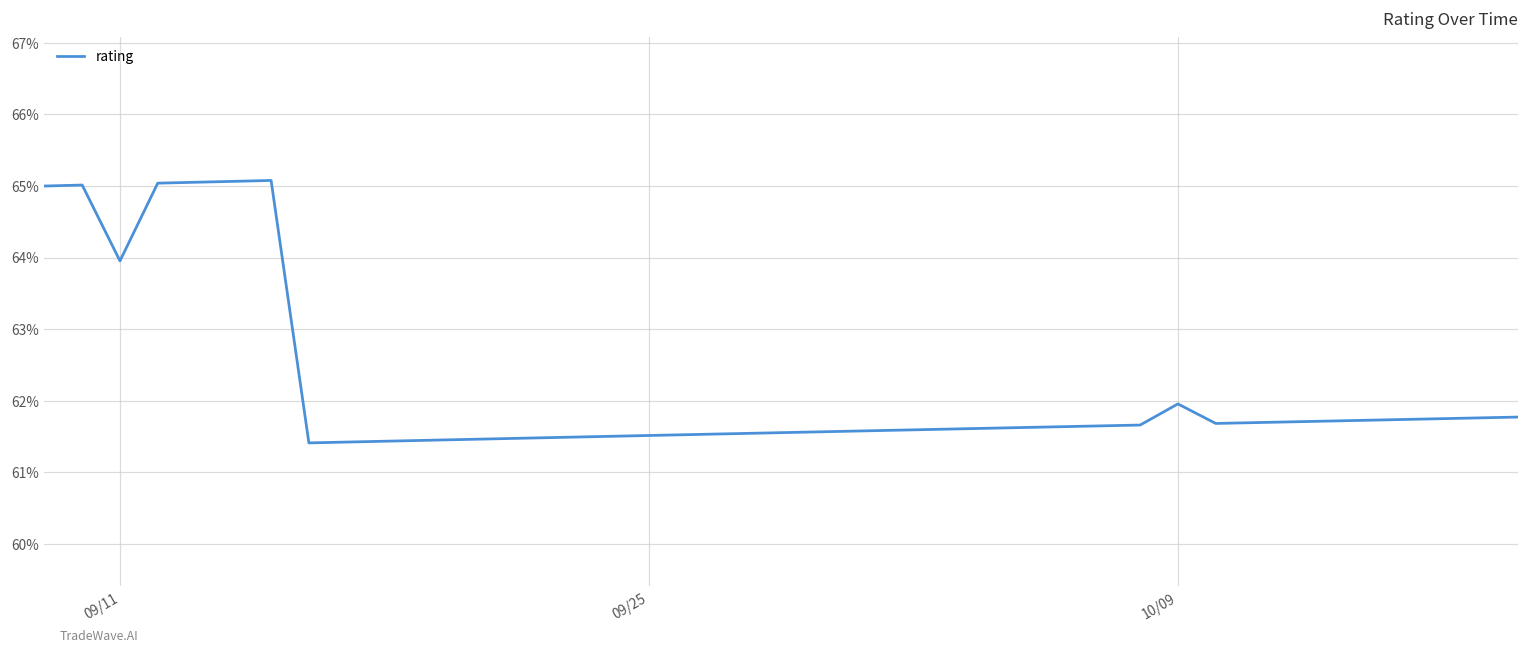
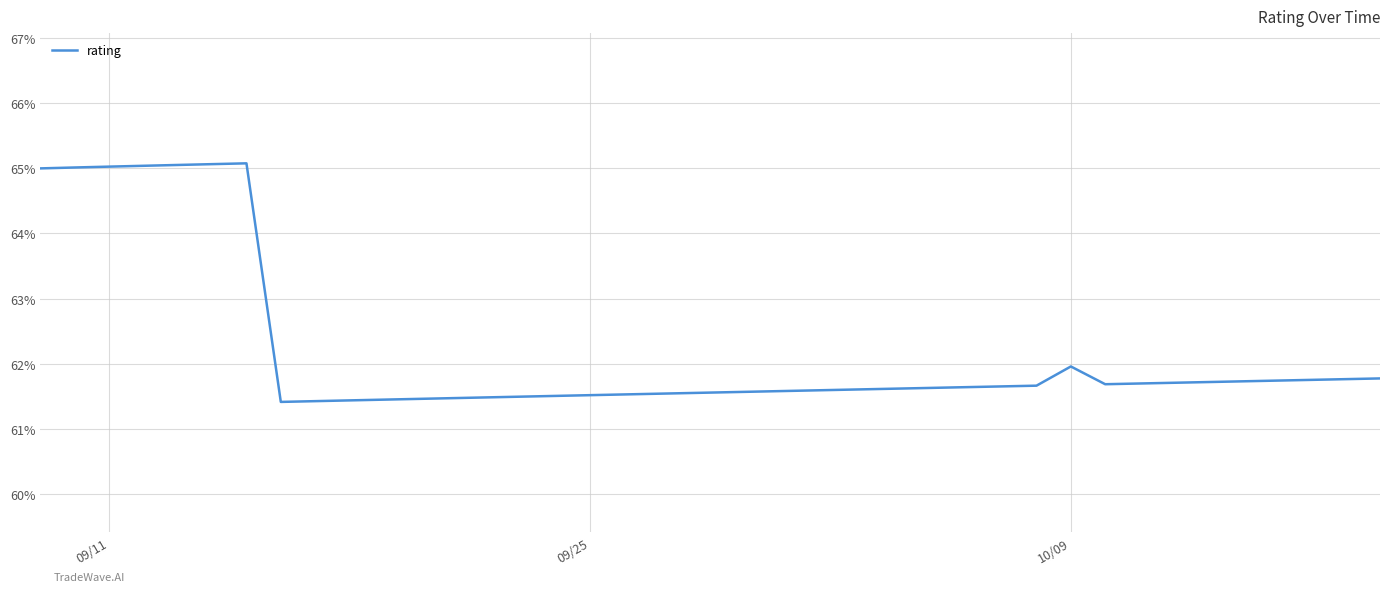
  {
-   "09/11": "64.0%",
+   "09/11": "65.0%",
    "09/25": "61.5%",
    "10/09": "62.0%"
  }
